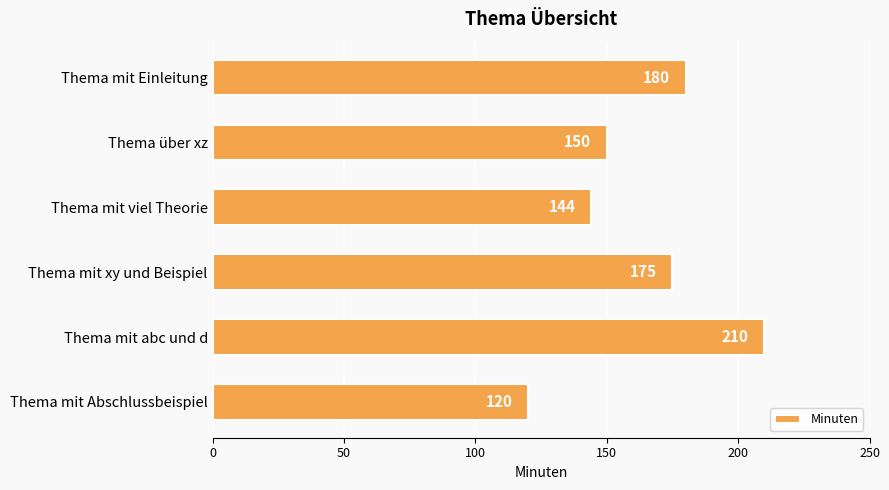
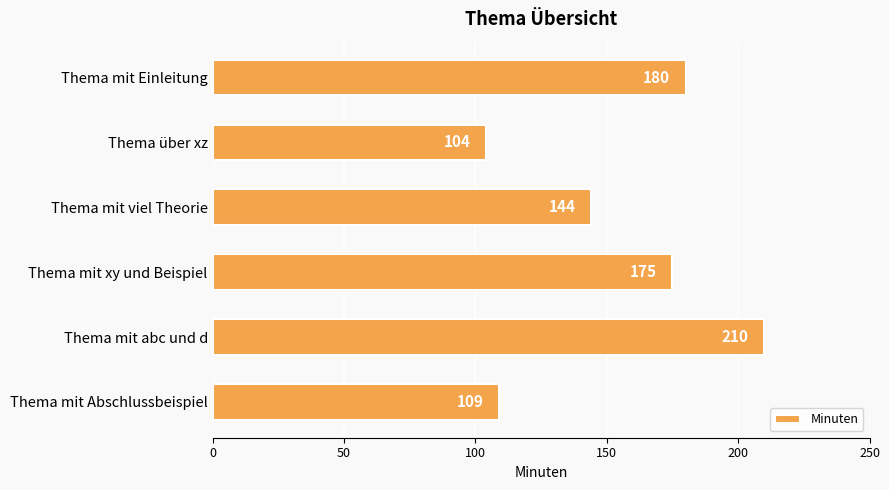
  {
    "Thema mit Einleitung": 180,
-   "Thema über xz": 150,
+   "Thema über xz": 104,
    "Thema mit viel Theorie": 144,
    "Thema mit xy und Beispiel": 175,
    "Thema mit abc und d": 210,
-   "Thema mit Abschlussbeispiel": 120
+   "Thema mit Abschlussbeispiel": 109
  }
